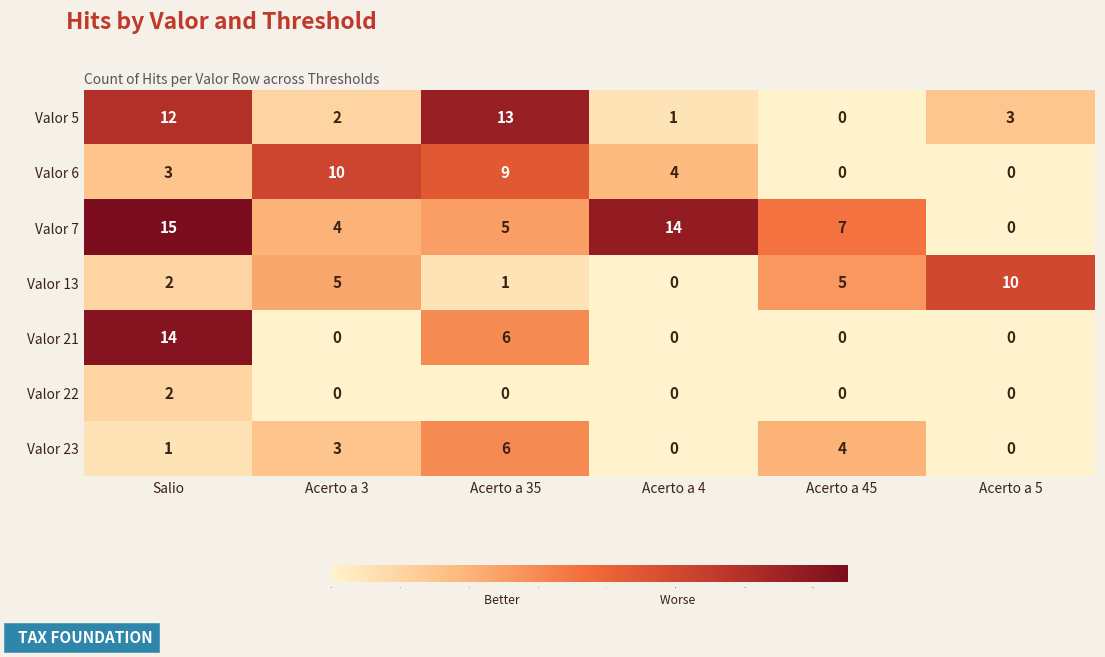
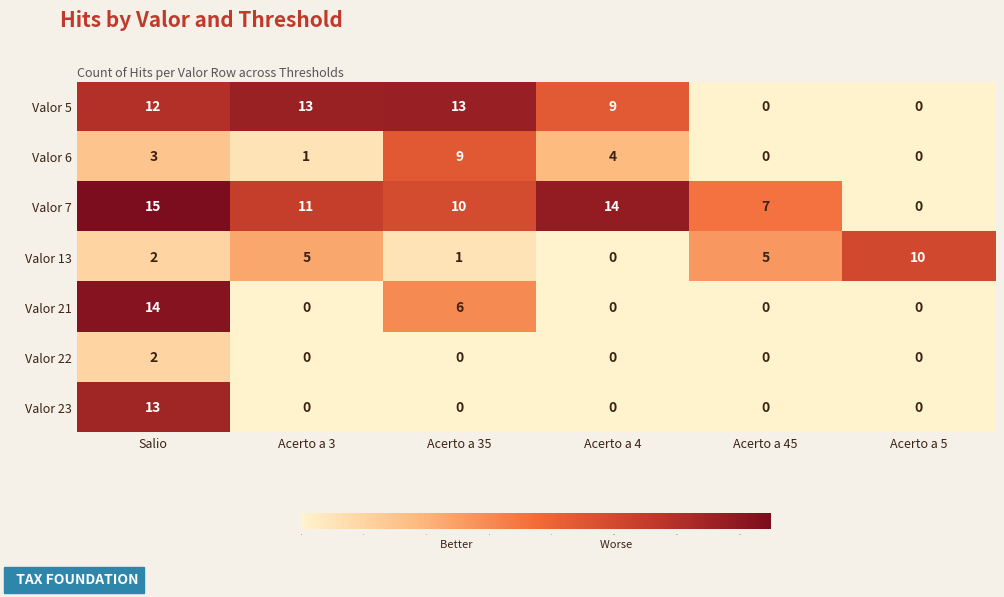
  {
    "Valor 5": {
      "Salio": 12,
-     "Acerto a 3": 2,
+     "Acerto a 3": 13,
      "Acerto a 35": 13,
-     "Acerto a 4": 1,
+     "Acerto a 4": 9,
      "Acerto a 45": 0,
-     "Acerto a 5": 3
+     "Acerto a 5": 0
    },
    "Valor 6": {
      "Salio": 3,
-     "Acerto a 3": 10,
+     "Acerto a 3": 1,
      "Acerto a 35": 9,
      "Acerto a 4": 4,
      "Acerto a 45": 0,
      "Acerto a 5": 0
    },
    "Valor 7": {
      "Salio": 15,
-     "Acerto a 3": 4,
-     "Acerto a 35": 5,
+     "Acerto a 3": 11,
+     "Acerto a 35": 10,
      "Acerto a 4": 14,
      "Acerto a 45": 7,
      "Acerto a 5": 0
    },
    "Valor 13": {
      "Salio": 2,
      "Acerto a 3": 5,
      "Acerto a 35": 1,
      "Acerto a 4": 0,
      "Acerto a 45": 5,
      "Acerto a 5": 10
    },
    "Valor 21": {
      "Salio": 14,
      "Acerto a 3": 0,
      "Acerto a 35": 6,
      "Acerto a 4": 0,
      "Acerto a 45": 0,
      "Acerto a 5": 0
    },
    "Valor 22": {
      "Salio": 2,
      "Acerto a 3": 0,
      "Acerto a 35": 0,
      "Acerto a 4": 0,
      "Acerto a 45": 0,
      "Acerto a 5": 0
    },
    "Valor 23": {
-     "Salio": 1,
-     "Acerto a 3": 3,
-     "Acerto a 35": 6,
+     "Salio": 13,
+     "Acerto a 3": 0,
+     "Acerto a 35": 0,
      "Acerto a 4": 0,
-     "Acerto a 45": 4,
+     "Acerto a 45": 0,
      "Acerto a 5": 0
    }
  }
